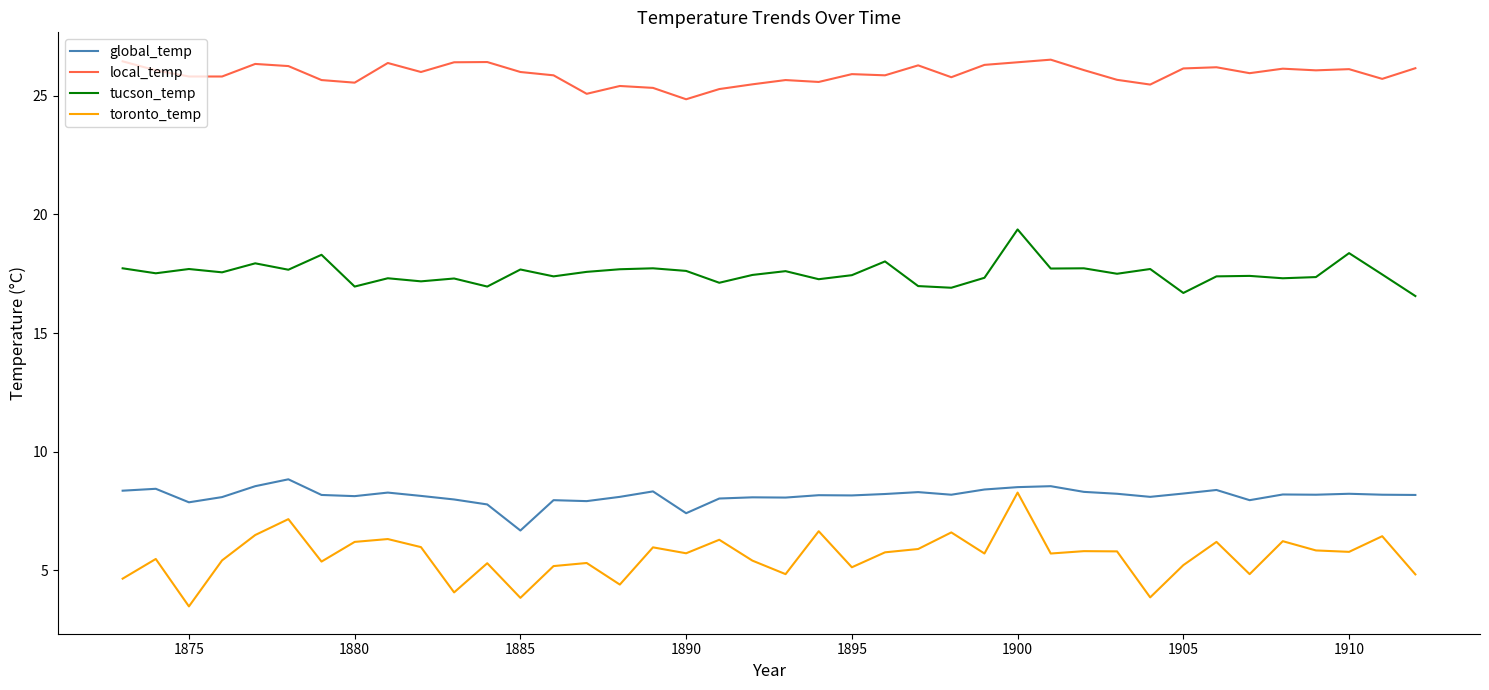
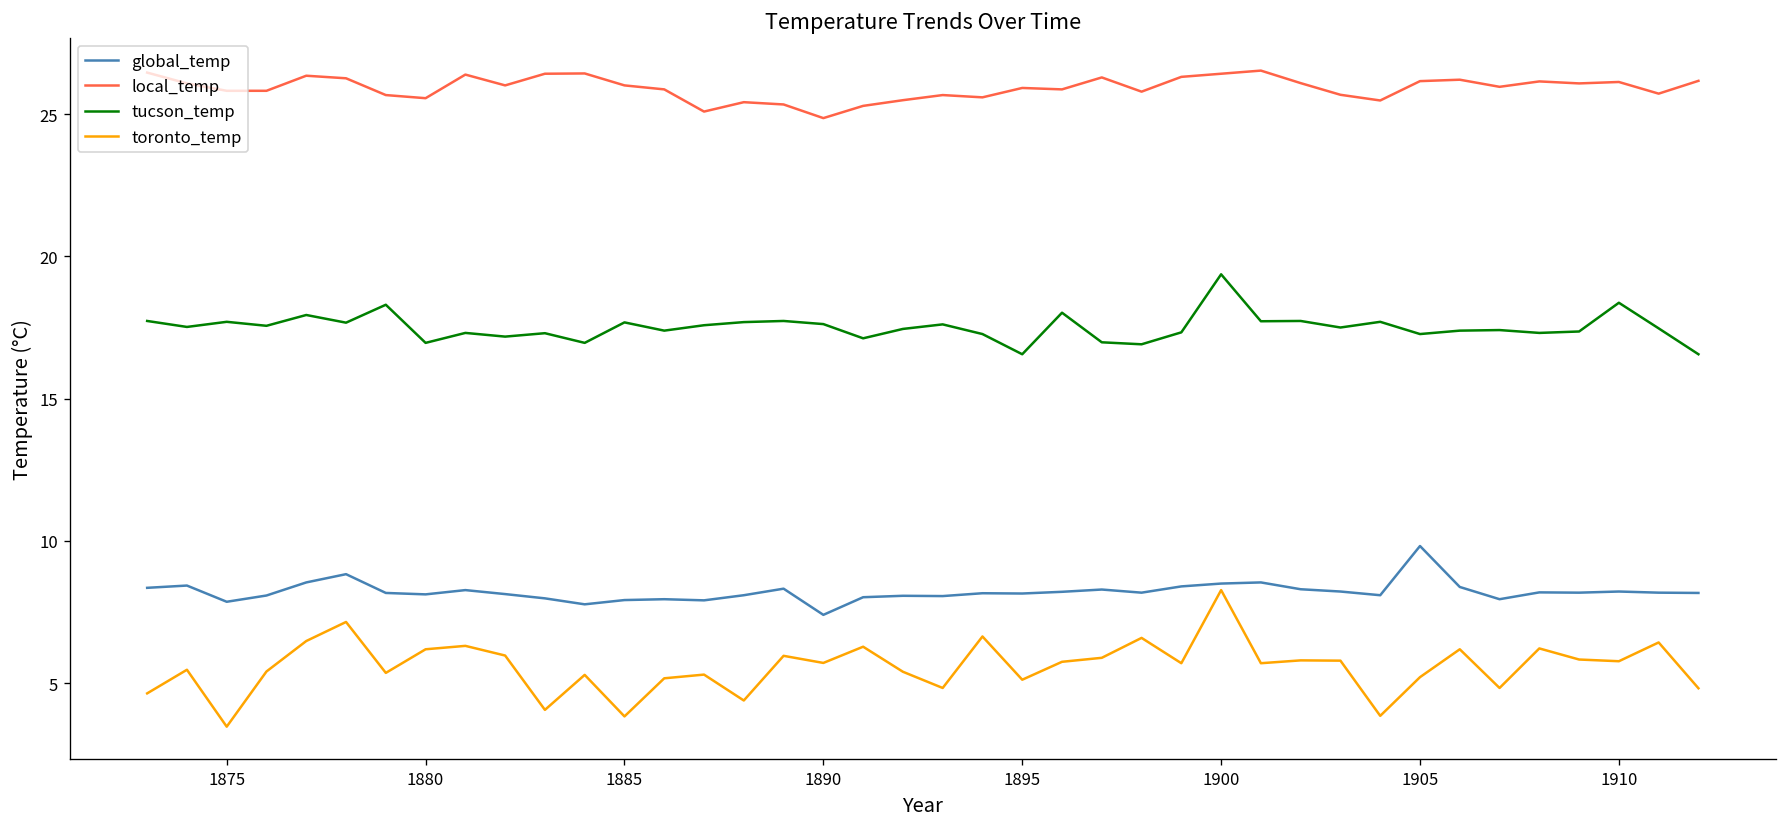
  {
    "global_temp": {
      "1875": 7.9,
      "1880": 8.1,
-     "1885": 6.7,
+     "1885": 7.9,
      "1890": 7.4,
      "1895": 8.2,
      "1900": 8.5,
-     "1905": 8.2,
+     "1905": 9.8,
      "1910": 8.2
    },
    "local_temp": {
      "1880": 25.6,
      "1885": 26.0,
      "1890": 24.9,
      "1895": 25.9,
      "1900": 26.4,
      "1905": 26.2,
      "1910": 26.1
    },
    "tucson_temp": {
      "1875": 17.7,
      "1880": 17.0,
      "1885": 17.7,
      "1890": 17.6,
-     "1895": 17.4,
+     "1895": 16.6,
      "1900": 19.4,
-     "1905": 16.7,
+     "1905": 17.3,
      "1910": 18.4
    },
    "toronto_temp": {
      "1875": 3.5,
      "1880": 6.2,
      "1885": 3.8,
      "1890": 5.7,
      "1895": 5.1,
      "1900": 8.3,
      "1905": 5.2,
      "1910": 5.8
    }
  }
